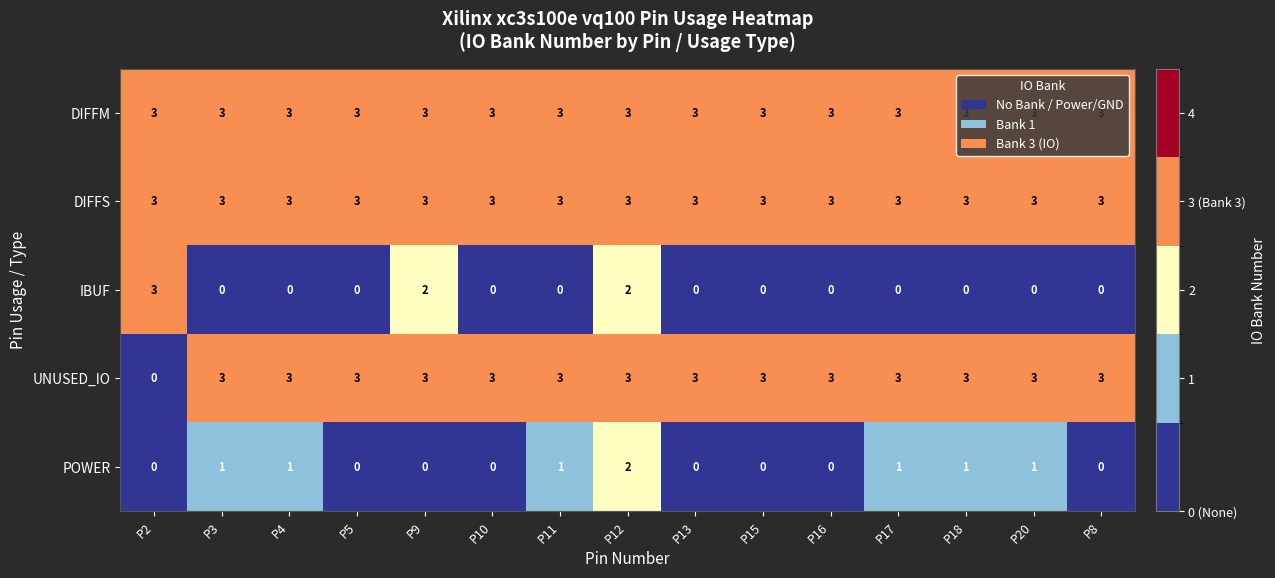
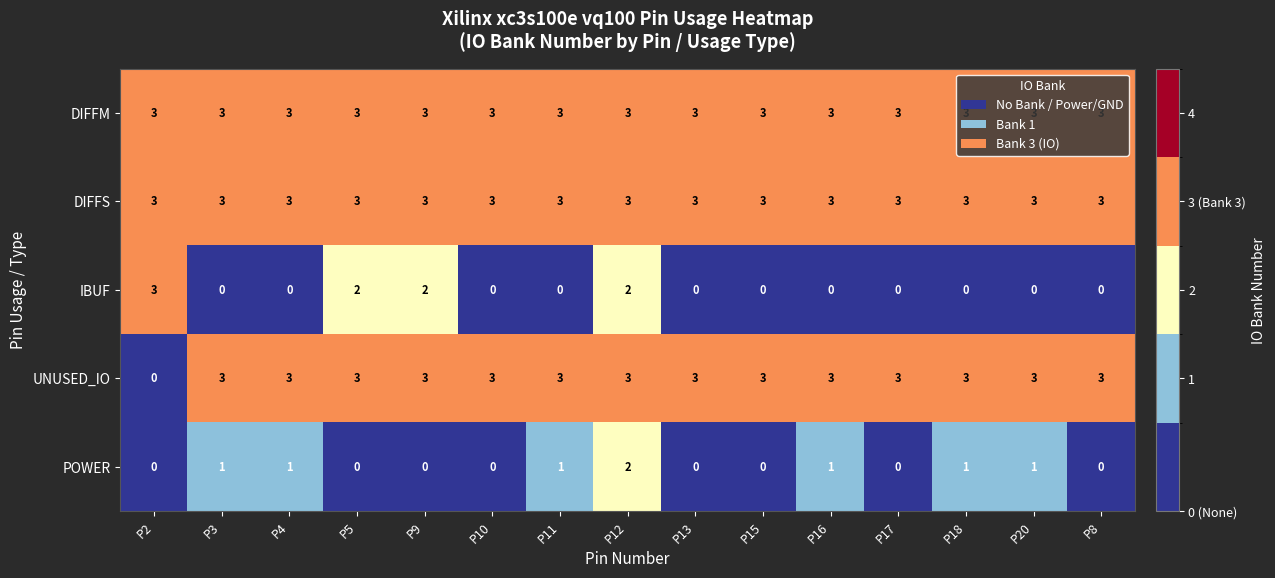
  {
    "DIFFM": {
      "P2": 3,
      "P3": 3,
      "P4": 3,
      "P5": 3,
      "P9": 3,
      "P10": 3,
      "P11": 3,
      "P12": 3,
      "P13": 3,
      "P15": 3,
      "P16": 3,
      "P17": 3
    },
    "DIFFS": {
      "P2": 3,
      "P3": 3,
      "P4": 3,
      "P5": 3,
      "P9": 3,
      "P10": 3,
      "P11": 3,
      "P12": 3,
      "P13": 3,
      "P15": 3,
      "P16": 3,
      "P17": 3,
      "P18": 3,
      "P20": 3,
      "P8": 3
    },
    "IBUF": {
      "P2": 3,
      "P3": 0,
      "P4": 0,
-     "P5": 0,
+     "P5": 2,
      "P9": 2,
      "P10": 0,
      "P11": 0,
      "P12": 2,
      "P13": 0,
      "P15": 0,
      "P16": 0,
      "P17": 0,
      "P18": 0,
      "P20": 0,
      "P8": 0
    },
    "UNUSED_IO": {
      "P2": 0,
      "P3": 3,
      "P4": 3,
      "P5": 3,
      "P9": 3,
      "P10": 3,
      "P11": 3,
      "P12": 3,
      "P13": 3,
      "P15": 3,
      "P16": 3,
      "P17": 3,
      "P18": 3,
      "P20": 3,
      "P8": 3
    },
    "POWER": {
      "P2": 0,
      "P3": 1,
      "P4": 1,
      "P5": 0,
      "P9": 0,
      "P10": 0,
      "P11": 1,
      "P12": 2,
      "P13": 0,
      "P15": 0,
-     "P16": 0,
-     "P17": 1,
+     "P16": 1,
+     "P17": 0,
      "P18": 1,
      "P20": 1,
      "P8": 0
    }
  }
